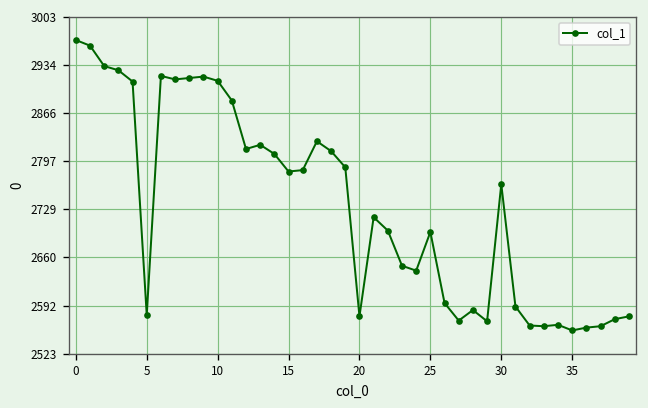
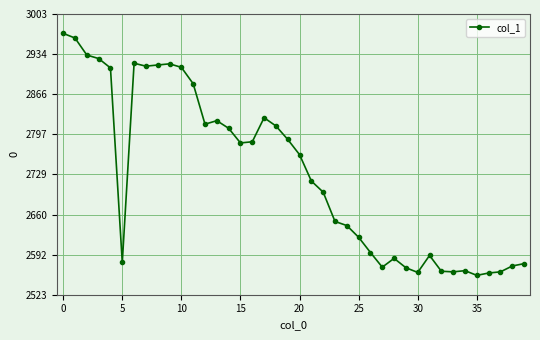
  {
    "0": 2970,
    "5": 2580,
    "10": 2910,
    "15": 2780,
-   "20": 2580,
-   "25": 2700,
-   "30": 2770,
+   "20": 2760,
+   "25": 2620,
+   "30": 2560,
    "35": 2560
  }
